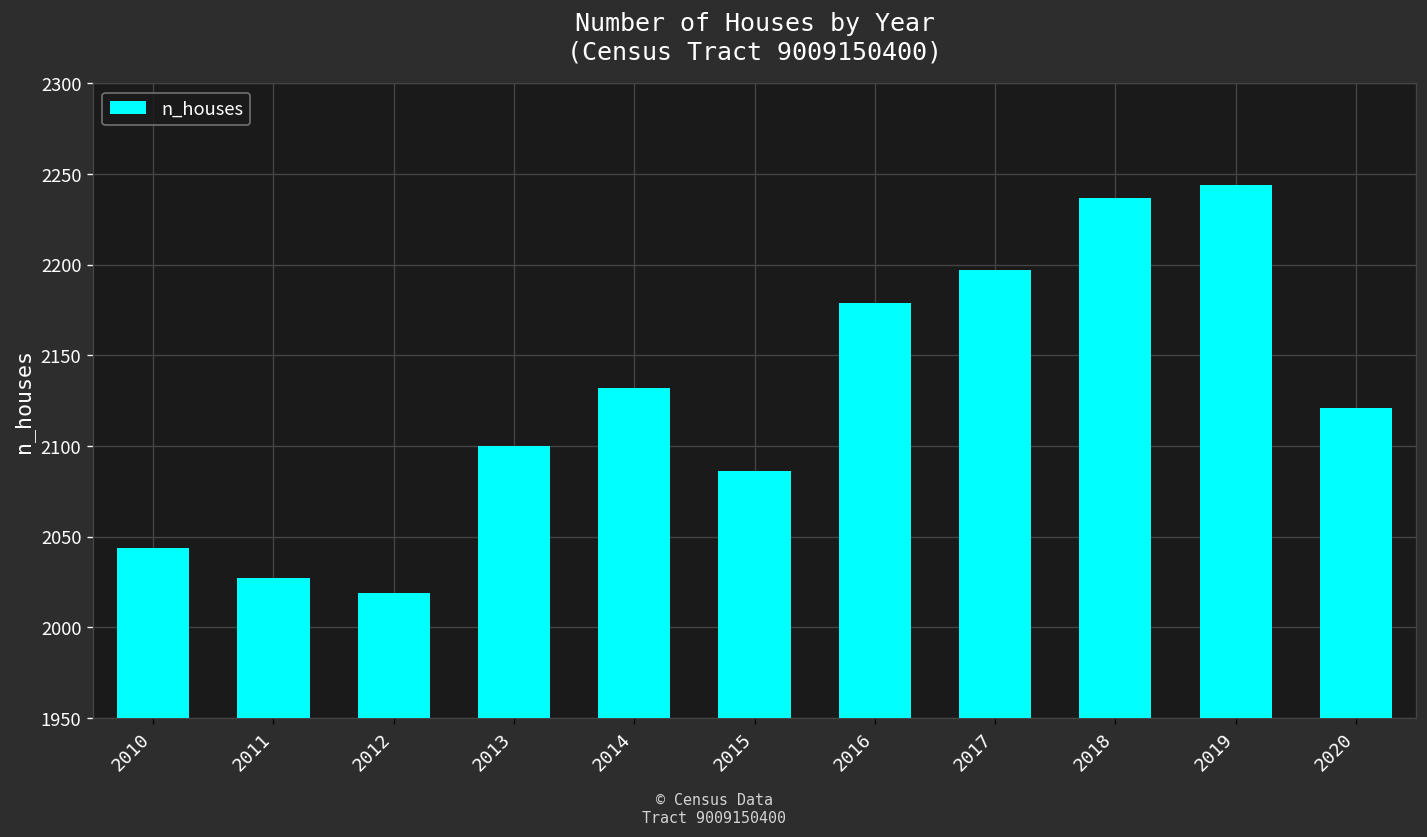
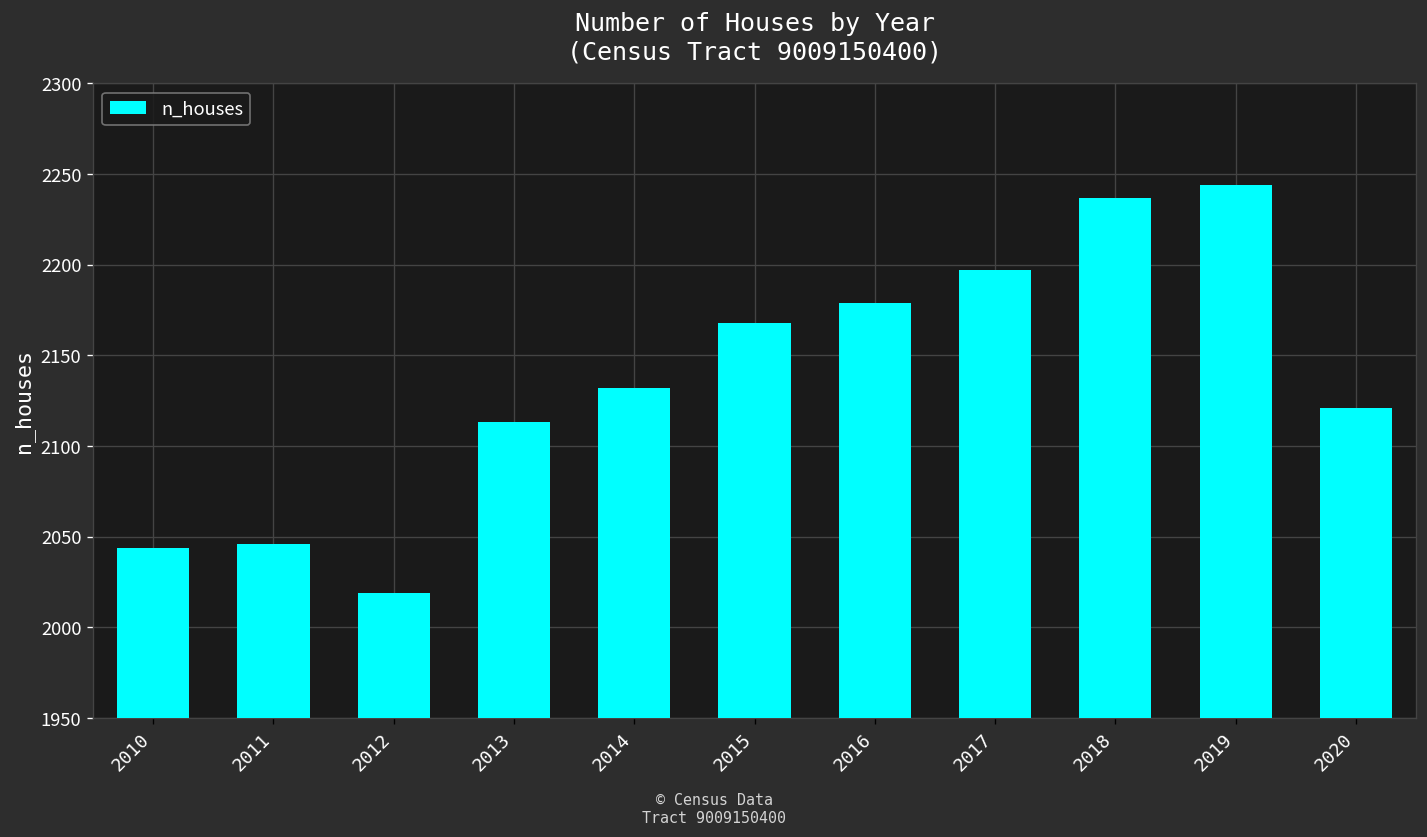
  {
    "2010": 2044,
-   "2011": 2027,
+   "2011": 2046,
    "2012": 2019,
-   "2013": 2100,
+   "2013": 2113,
    "2014": 2132,
-   "2015": 2086,
+   "2015": 2168,
    "2016": 2179,
    "2017": 2197,
    "2018": 2237,
    "2019": 2244,
    "2020": 2121
  }
